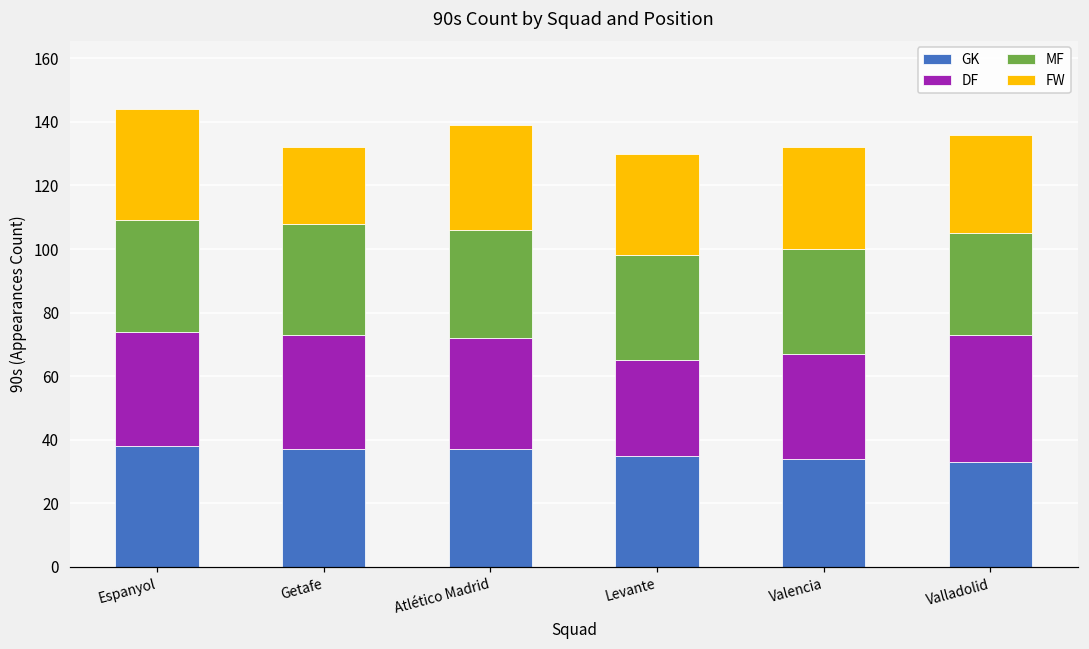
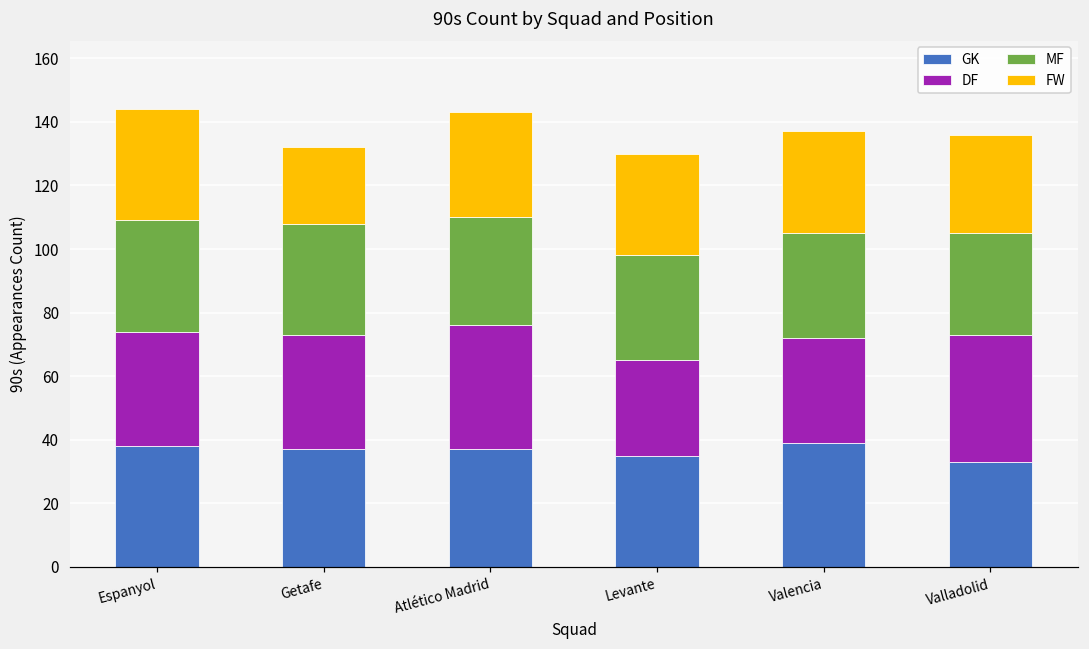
  {
    "GK": {
      "Espanyol": 38,
      "Getafe": 37,
      "Atlético Madrid": 37,
      "Levante": 35,
-     "Valencia": 34,
+     "Valencia": 39,
      "Valladolid": 33
    },
    "DF": {
      "Espanyol": 36,
      "Getafe": 36,
-     "Atlético Madrid": 35,
+     "Atlético Madrid": 39,
      "Levante": 30,
      "Valencia": 33,
      "Valladolid": 40
    },
    "MF": {
      "Espanyol": 35,
      "Getafe": 35,
      "Atlético Madrid": 34,
      "Levante": 33,
      "Valencia": 33,
      "Valladolid": 32
    },
    "FW": {
      "Espanyol": 35,
      "Getafe": 24,
      "Atlético Madrid": 33,
      "Levante": 32,
      "Valencia": 32,
      "Valladolid": 31
    }
  }
